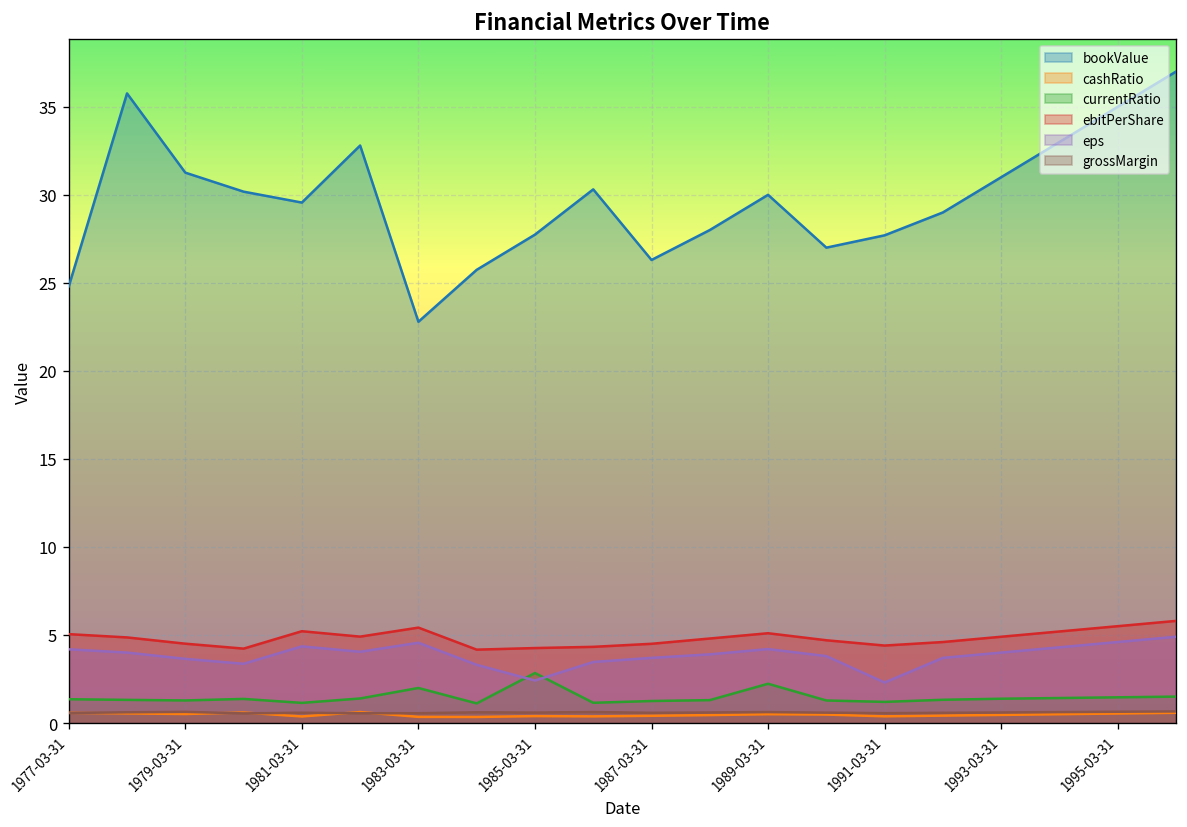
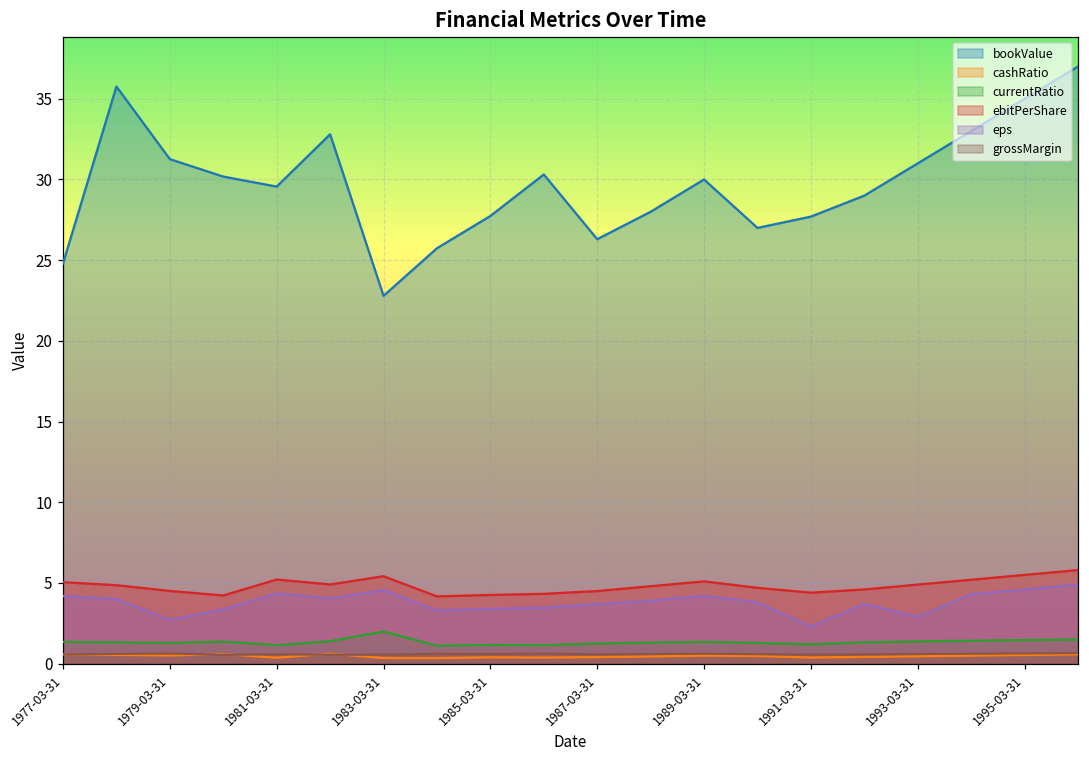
  {
    "bookValue": {
      "1977-03-31": 24.8,
      "1979-03-31": 31.3,
      "1981-03-31": 29.6,
      "1983-03-31": 22.8,
      "1985-03-31": 27.7,
      "1987-03-31": 26.3,
      "1989-03-31": 30.0,
      "1991-03-31": 27.7,
      "1993-03-31": 31.0
    },
    "currentRatio": {
      "1977-03-31": 1.4,
      "1979-03-31": 1.3,
      "1981-03-31": 1.1,
      "1983-03-31": 2.0,
-     "1985-03-31": 2.8,
+     "1985-03-31": 1.2,
      "1987-03-31": 1.3,
-     "1989-03-31": 2.2,
+     "1989-03-31": 1.4,
      "1991-03-31": 1.2,
      "1993-03-31": 1.4,
      "1995-03-31": 1.5
    },
    "eps": {
      "1977-03-31": 4.2,
-     "1979-03-31": 3.6,
+     "1979-03-31": 2.7,
      "1981-03-31": 4.4,
      "1983-03-31": 4.6,
-     "1985-03-31": 2.4,
+     "1985-03-31": 3.4,
      "1987-03-31": 3.7,
      "1989-03-31": 4.2,
      "1991-03-31": 2.3,
-     "1993-03-31": 4.0,
+     "1993-03-31": 2.9,
      "1995-03-31": 4.6
    }
  }
